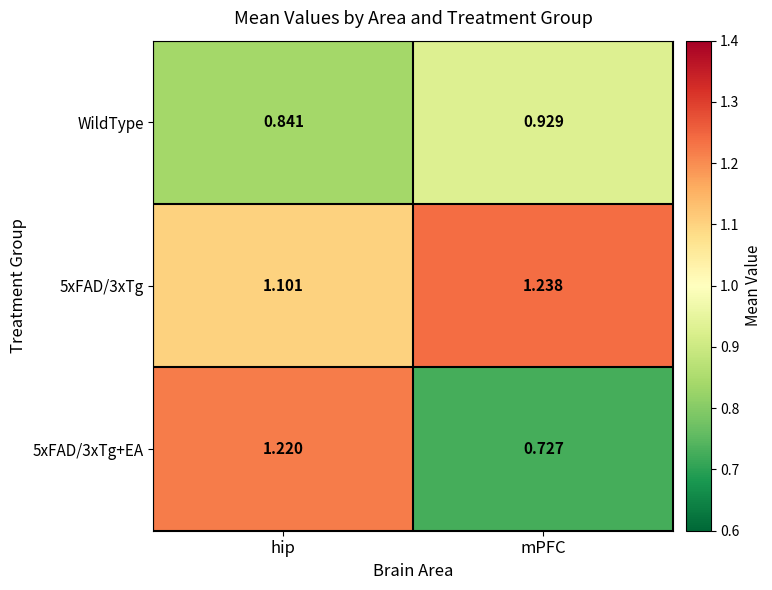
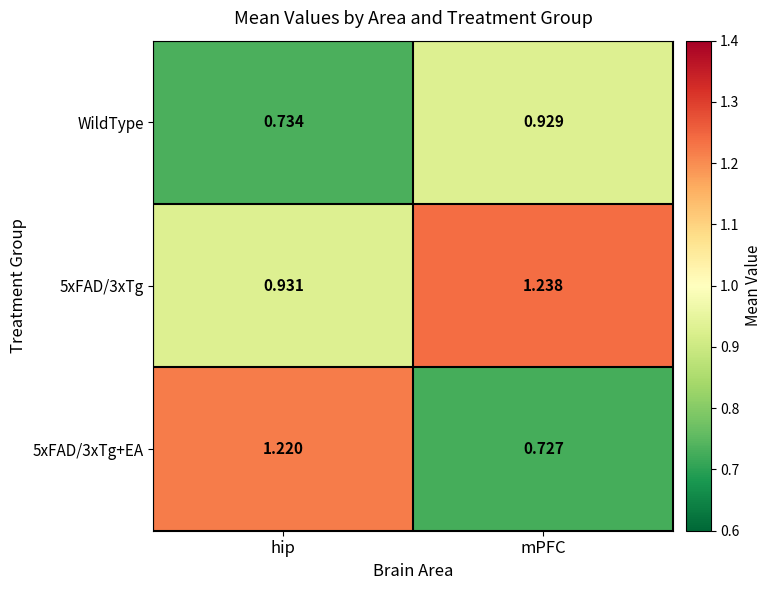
  {
    "WildType": {
-     "hip": 0.841,
+     "hip": 0.734,
      "mPFC": 0.929
    },
    "5xFAD/3xTg": {
-     "hip": 1.101,
+     "hip": 0.931,
      "mPFC": 1.238
    },
    "5xFAD/3xTg+EA": {
      "hip": 1.220,
      "mPFC": 0.727
    }
  }
